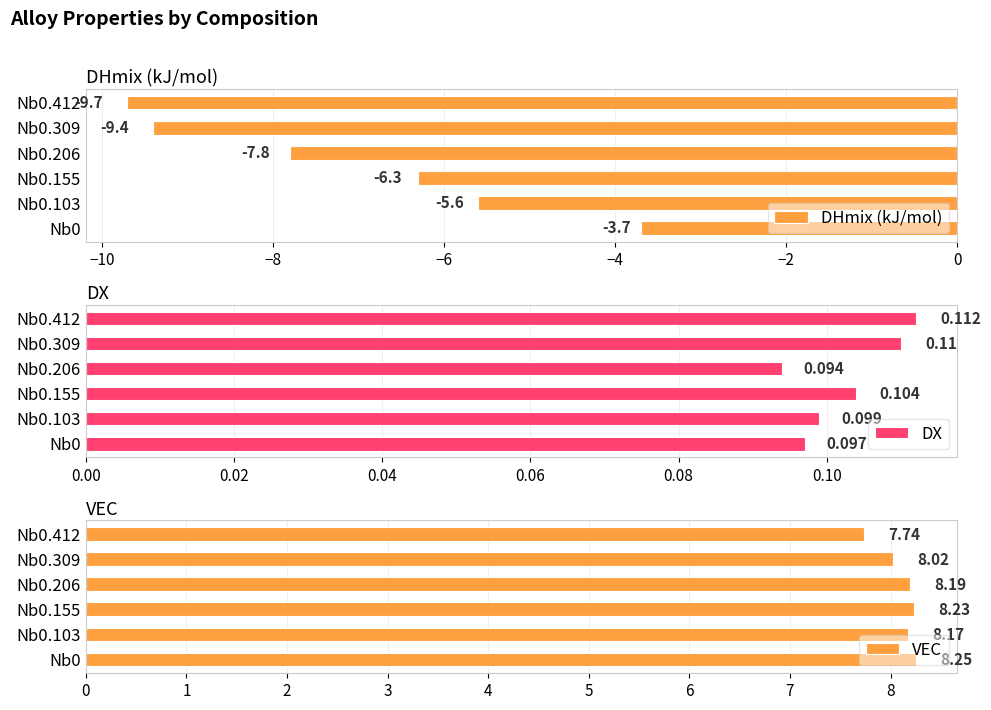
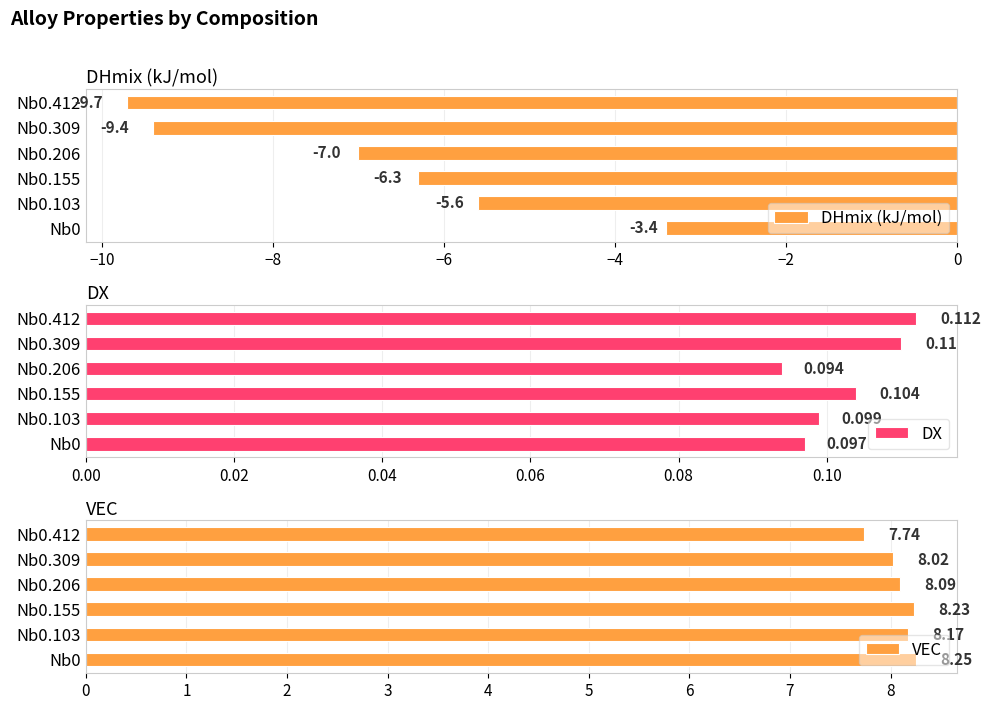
  {
    "DHmix (kJ/mol)": {
      "Nb0.412": -9.7,
      "Nb0.309": -9.4,
-     "Nb0.206": -7.8,
+     "Nb0.206": -7.0,
      "Nb0.155": -6.3,
      "Nb0.103": -5.6,
-     "Nb0": -3.7
+     "Nb0": -3.4
    },
    "DX": {
      "Nb0.412": 0.11,
      "Nb0.206": 0.094,
      "Nb0.155": 0.104,
      "Nb0": 0.097
    },
    "VEC": {
      "Nb0.412": 7.74,
      "Nb0.309": 8.02,
-     "Nb0.206": 8.19,
+     "Nb0.206": 8.09,
      "Nb0.155": 8.23
    }
  }
